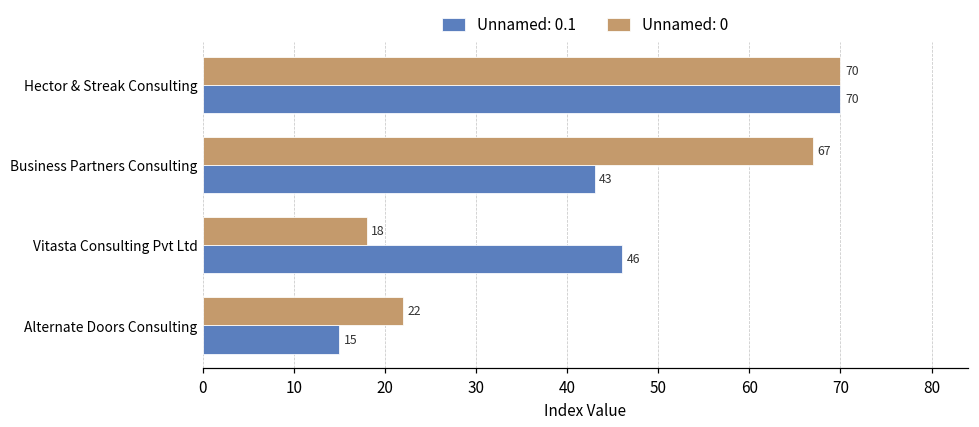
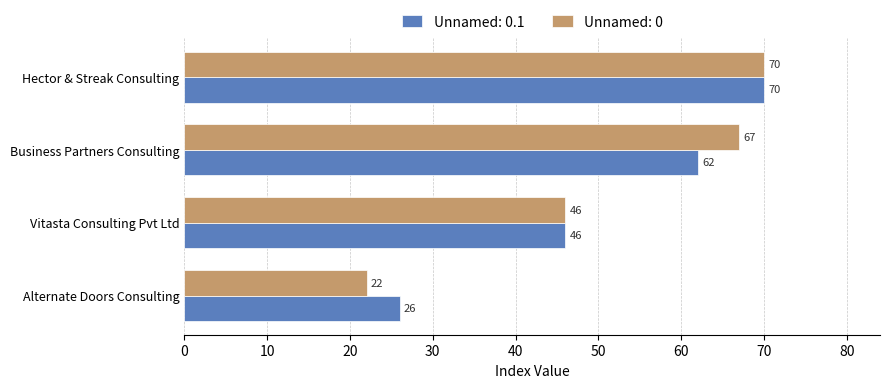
  {
    "Unnamed: 0.1": {
      "Hector & Streak Consulting": 70,
-     "Business Partners Consulting": 43,
+     "Business Partners Consulting": 62,
      "Vitasta Consulting Pvt Ltd": 46,
-     "Alternate Doors Consulting": 15
+     "Alternate Doors Consulting": 26
    },
    "Unnamed: 0": {
      "Hector & Streak Consulting": 70,
      "Business Partners Consulting": 67,
-     "Vitasta Consulting Pvt Ltd": 18,
+     "Vitasta Consulting Pvt Ltd": 46,
      "Alternate Doors Consulting": 22
    }
  }
